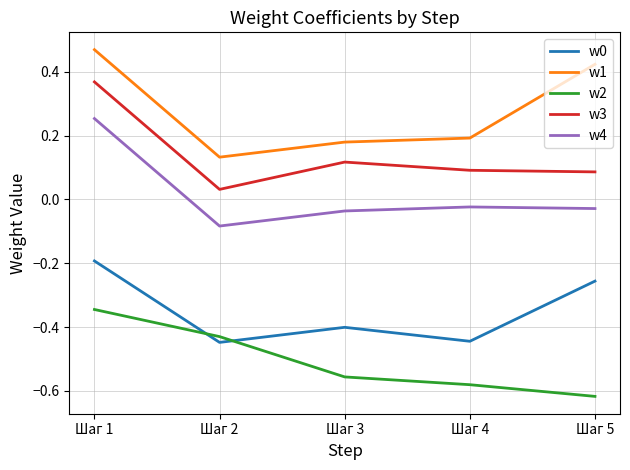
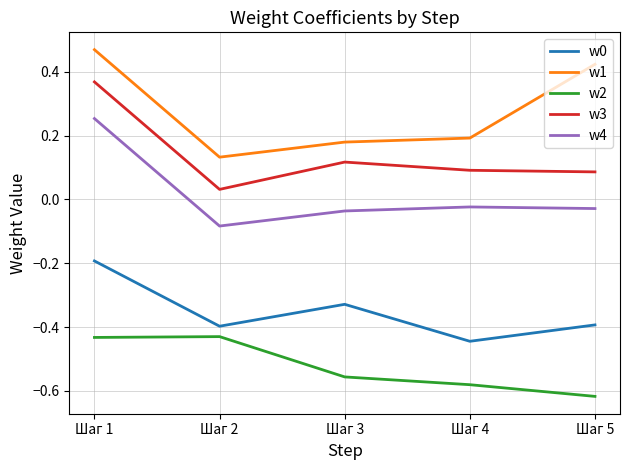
  {
    "w0": {
      "Шаг 1": -0.19,
-     "Шаг 2": -0.45,
-     "Шаг 3": -0.40,
+     "Шаг 2": -0.40,
+     "Шаг 3": -0.33,
      "Шаг 4": -0.44,
-     "Шаг 5": -0.26
+     "Шаг 5": -0.39
    },
    "w1": {
      "Шаг 1": 0.47,
      "Шаг 2": 0.13,
      "Шаг 3": 0.18,
      "Шаг 4": 0.19
    },
    "w2": {
-     "Шаг 1": -0.34,
+     "Шаг 1": -0.43,
      "Шаг 2": -0.43,
      "Шаг 3": -0.56,
      "Шаг 4": -0.58,
      "Шаг 5": -0.62
    },
    "w3": {
      "Шаг 1": 0.37,
      "Шаг 2": 0.03,
      "Шаг 3": 0.12,
      "Шаг 4": 0.09,
      "Шаг 5": 0.09
    },
    "w4": {
      "Шаг 1": 0.25,
      "Шаг 2": -0.08,
      "Шаг 3": -0.04,
      "Шаг 4": -0.02,
      "Шаг 5": -0.03
    }
  }
